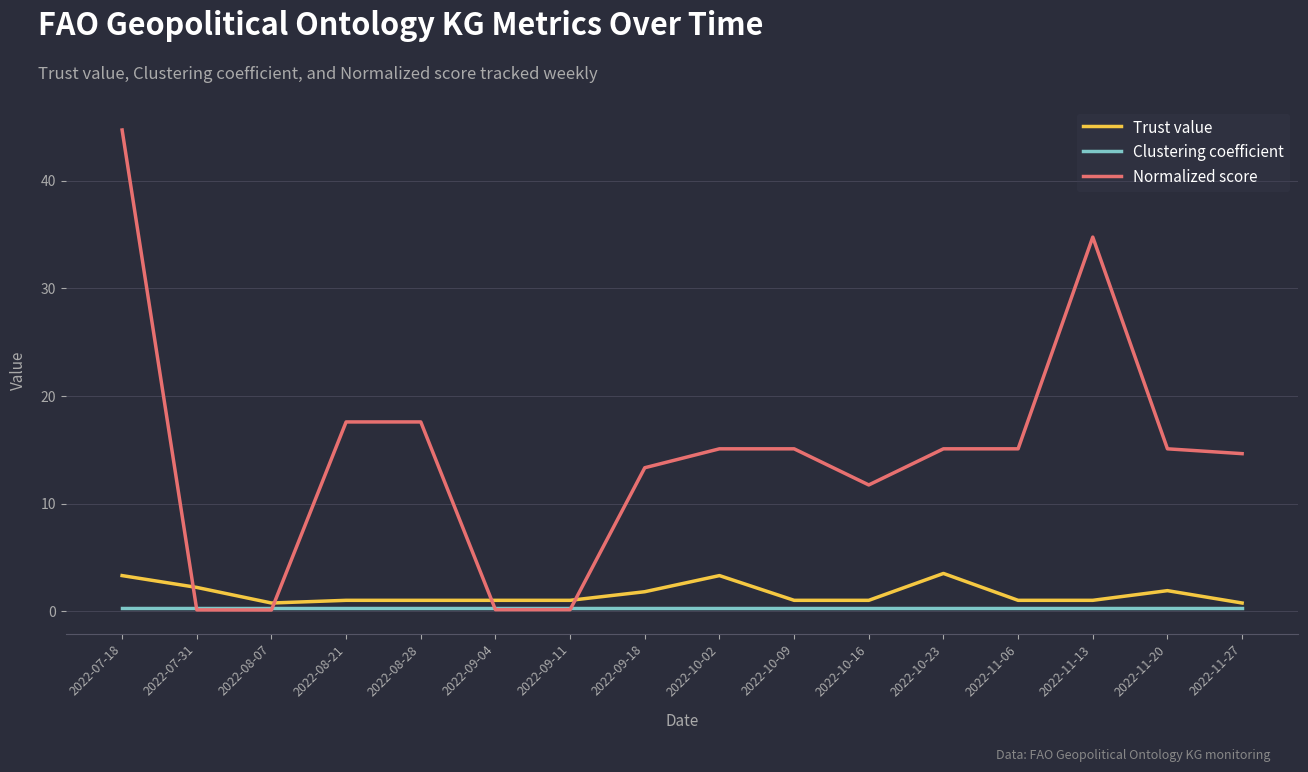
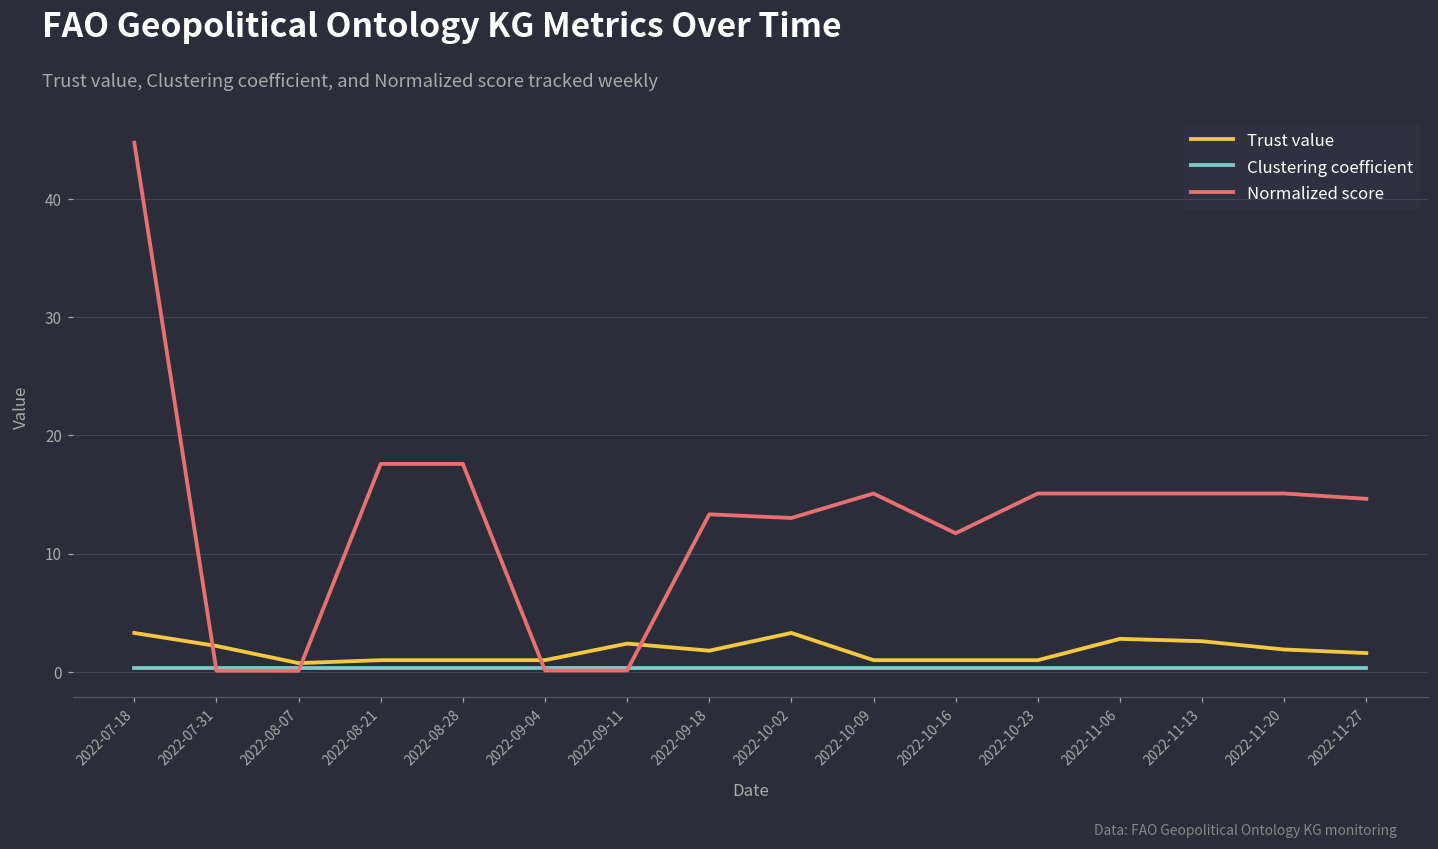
  {
    "Trust value": {
      "2022-07-18": 3.3,
      "2022-07-31": 2.2,
      "2022-08-07": 0.8,
      "2022-08-21": 1.0,
      "2022-08-28": 1.0,
      "2022-09-04": 1.0,
-     "2022-09-11": 1.0,
+     "2022-09-11": 2.4,
      "2022-09-18": 1.8,
      "2022-10-02": 3.3,
      "2022-10-09": 1.0,
      "2022-10-16": 1.0,
-     "2022-10-23": 3.5,
-     "2022-11-06": 1.0,
-     "2022-11-13": 1.0,
+     "2022-10-23": 1.0,
+     "2022-11-06": 2.8,
+     "2022-11-13": 2.6,
      "2022-11-20": 1.9,
-     "2022-11-27": 0.8
+     "2022-11-27": 1.6
    },
    "Clustering coefficient": {
      "2022-07-18": 0.3,
      "2022-08-21": 0.3,
      "2022-08-28": 0.3,
      "2022-09-18": 0.3,
      "2022-10-02": 0.3,
      "2022-10-09": 0.3,
      "2022-10-16": 0.3,
      "2022-10-23": 0.3,
      "2022-11-06": 0.3,
      "2022-11-13": 0.3,
      "2022-11-20": 0.3,
      "2022-11-27": 0.3
    },
    "Normalized score": {
      "2022-07-18": 44.7,
      "2022-08-21": 17.6,
      "2022-08-28": 17.6,
      "2022-09-18": 13.3,
-     "2022-10-02": 15.1,
+     "2022-10-02": 13.0,
      "2022-10-09": 15.1,
      "2022-10-16": 11.7,
      "2022-10-23": 15.1,
      "2022-11-06": 15.1,
-     "2022-11-13": 34.8,
+     "2022-11-13": 15.1,
      "2022-11-20": 15.1,
      "2022-11-27": 14.6
    }
  }
